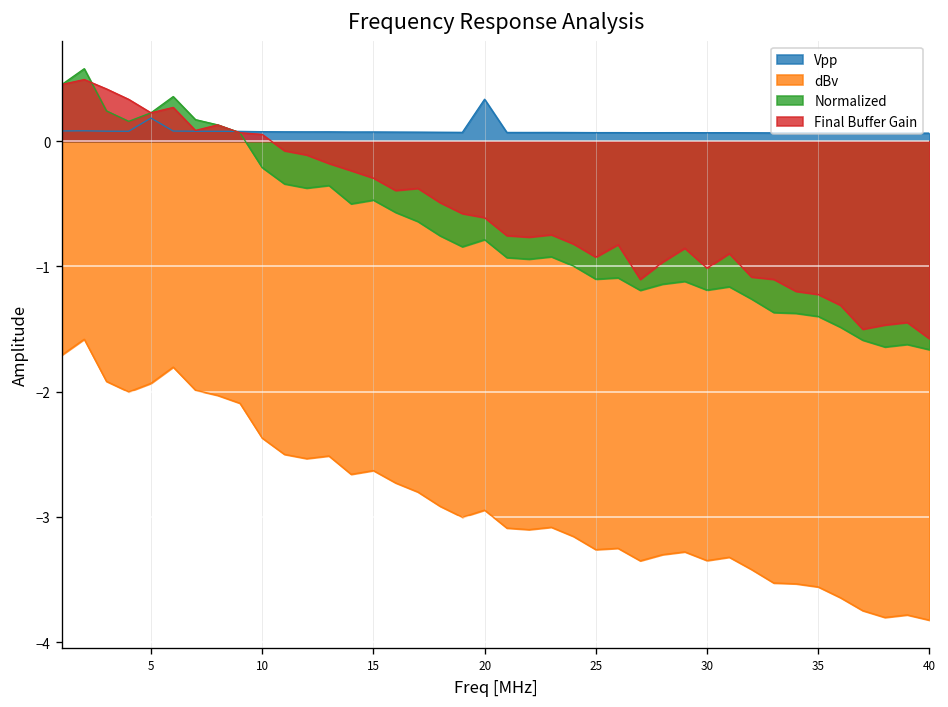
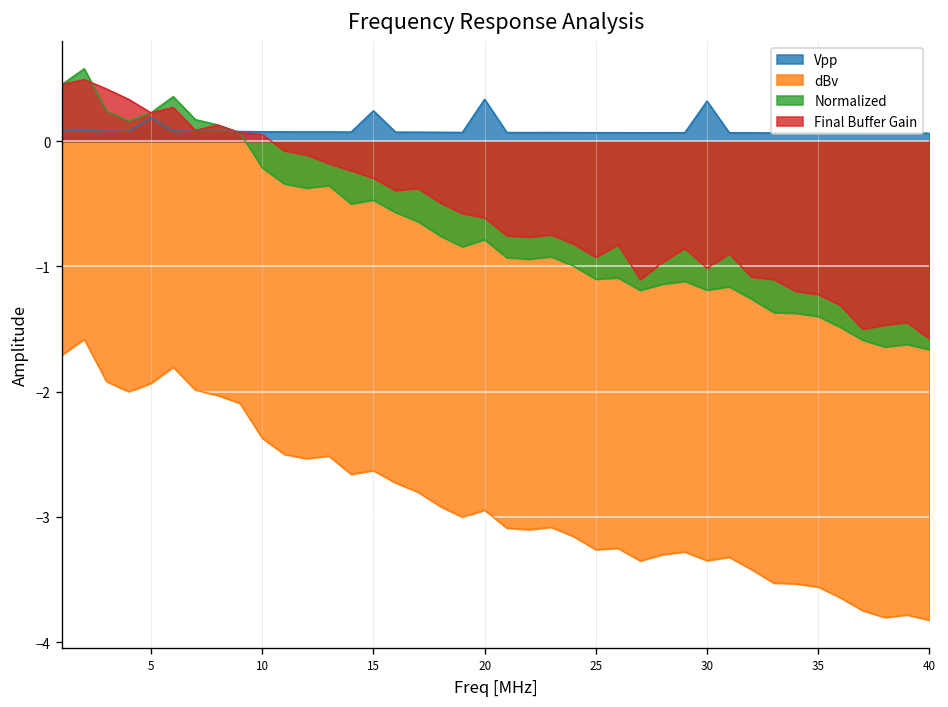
  {
    "Vpp": {
      "5": 0.19,
-     "15": 0.07,
+     "15": 0.24,
      "20": 0.34,
      "25": 0.07,
-     "30": 0.07,
+     "30": 0.32,
      "35": 0.07,
      "40": 0.06
    }
  }
